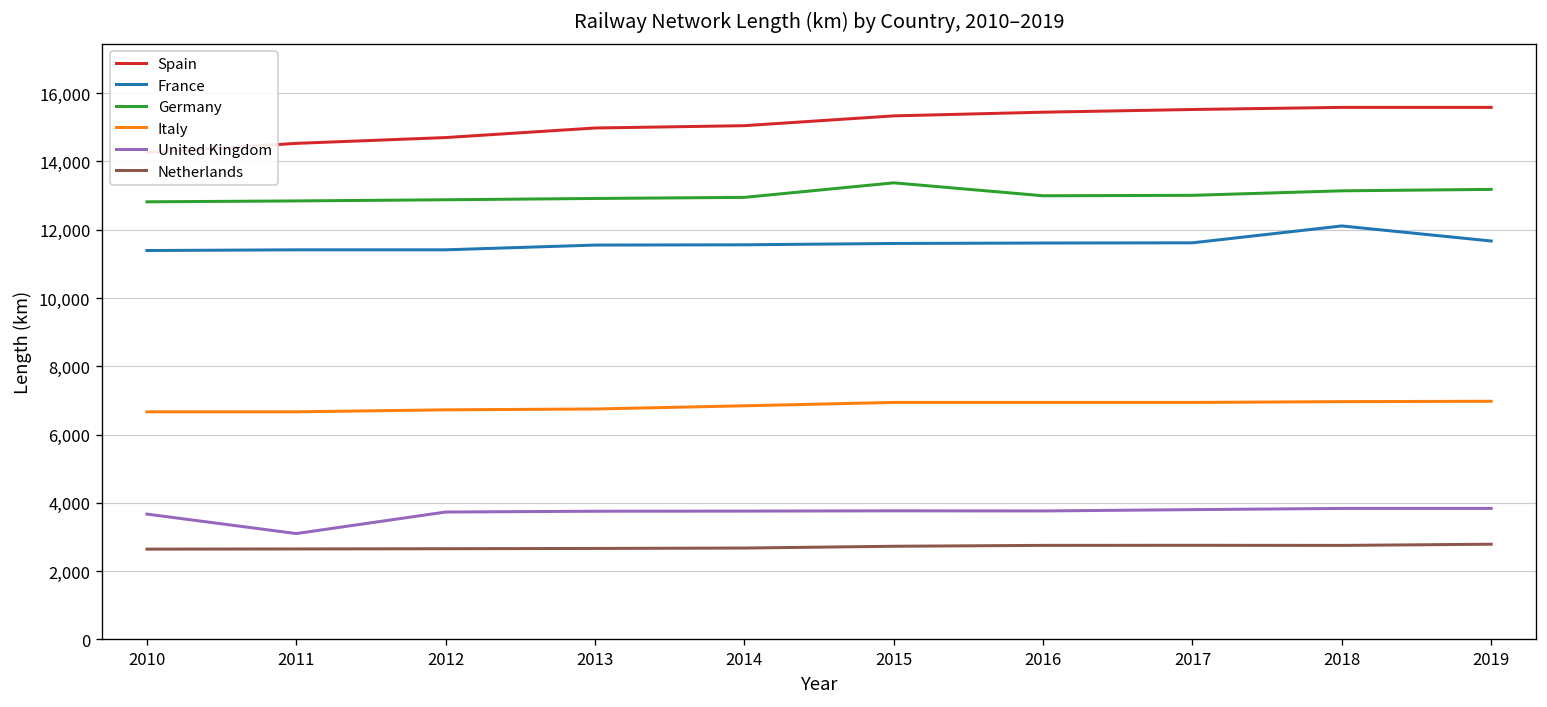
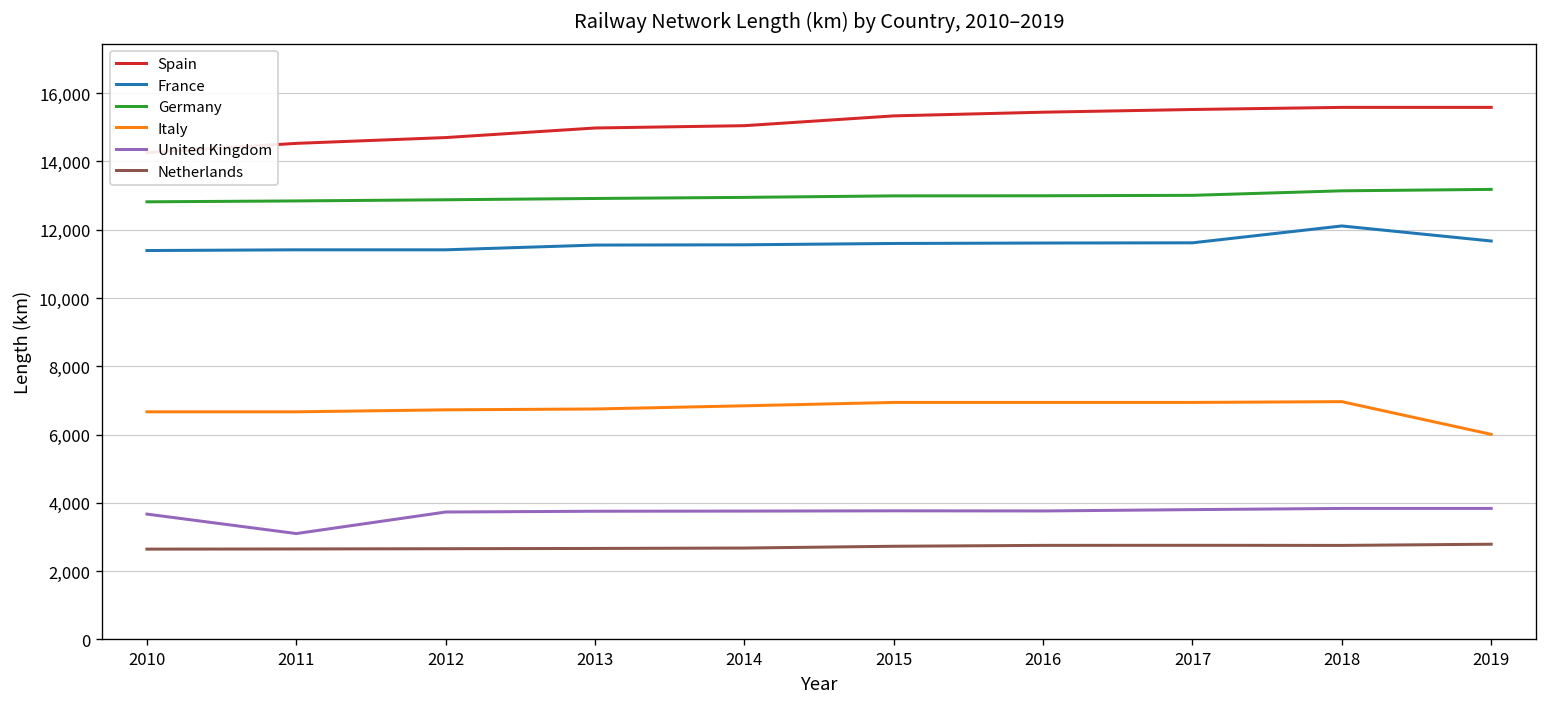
  {
    "Spain": {
      "2011": "14,500",
      "2012": "14,700",
      "2013": "15,000",
      "2014": "15,000",
      "2015": "15,300",
      "2016": "15,400",
      "2017": "15,500",
      "2018": "15,600",
      "2019": "15,600"
    },
    "France": {
      "2010": "11,400",
      "2011": "11,400",
      "2012": "11,400",
      "2013": "11,600",
      "2014": "11,600",
      "2015": "11,600",
      "2016": "11,600",
      "2017": "11,600",
      "2018": "12,100",
      "2019": "11,700"
    },
    "Germany": {
      "2010": "12,800",
      "2011": "12,800",
      "2012": "12,900",
      "2013": "12,900",
      "2014": "12,900",
-     "2015": "13,400",
+     "2015": "13,000",
      "2016": "13,000",
      "2017": "13,000",
      "2018": "13,100",
      "2019": "13,200"
    },
    "Italy": {
      "2010": "6,700",
      "2011": "6,700",
      "2012": "6,700",
      "2013": "6,800",
      "2014": "6,800",
      "2015": "6,900",
      "2016": "6,900",
      "2017": "6,900",
      "2018": "7,000",
-     "2019": "7,000"
+     "2019": "6,000"
    },
    "United Kingdom": {
      "2010": "3,700",
      "2011": "3,100",
      "2012": "3,700",
      "2013": "3,800",
      "2014": "3,800",
      "2015": "3,800",
      "2016": "3,800",
      "2017": "3,800",
      "2018": "3,800",
      "2019": "3,800"
    },
    "Netherlands": {
      "2010": "2,600",
      "2011": "2,700",
      "2012": "2,700",
      "2013": "2,700",
      "2014": "2,700",
      "2015": "2,700",
      "2016": "2,800",
      "2017": "2,800",
      "2018": "2,800",
      "2019": "2,800"
    }
  }
